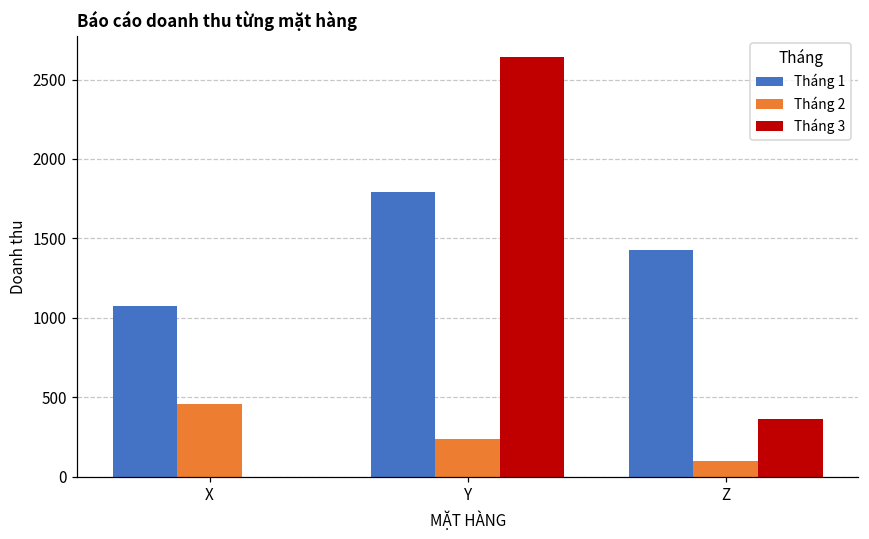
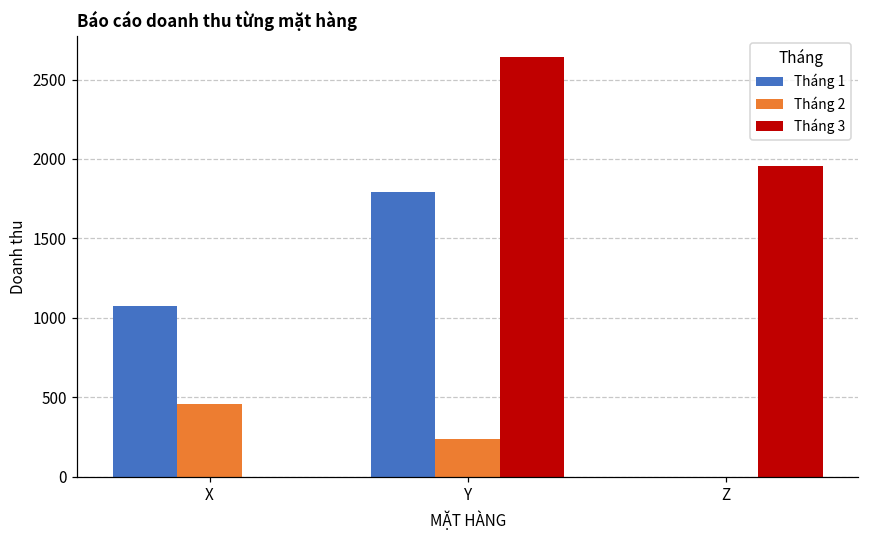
  {
    "Tháng 1": {
      "X": 1070,
      "Y": 1790,
-     "Z": 1430
+     "Z": 0
    },
    "Tháng 2": {
      "X": 450,
      "Y": 240,
-     "Z": 100
+     "Z": 0
    },
    "Tháng 3": {
      "X": 0,
      "Y": 2640,
-     "Z": 370
+     "Z": 1960
    }
  }
